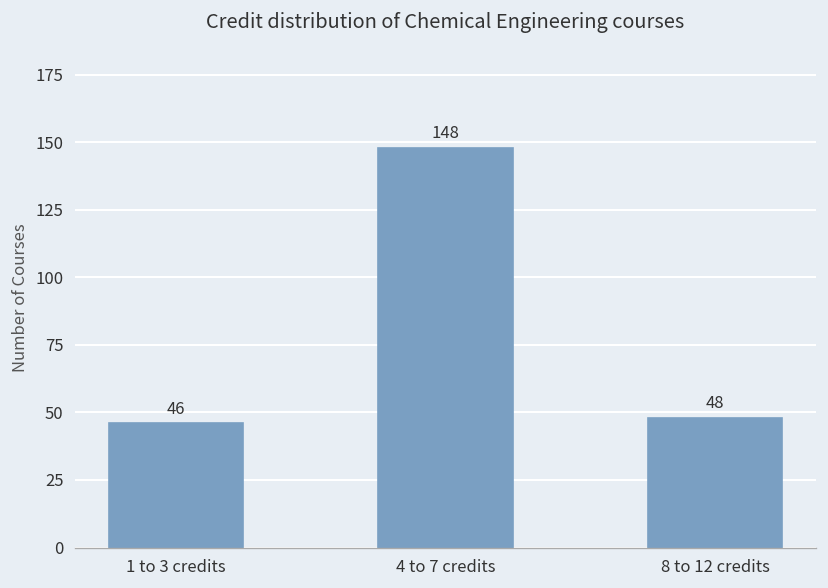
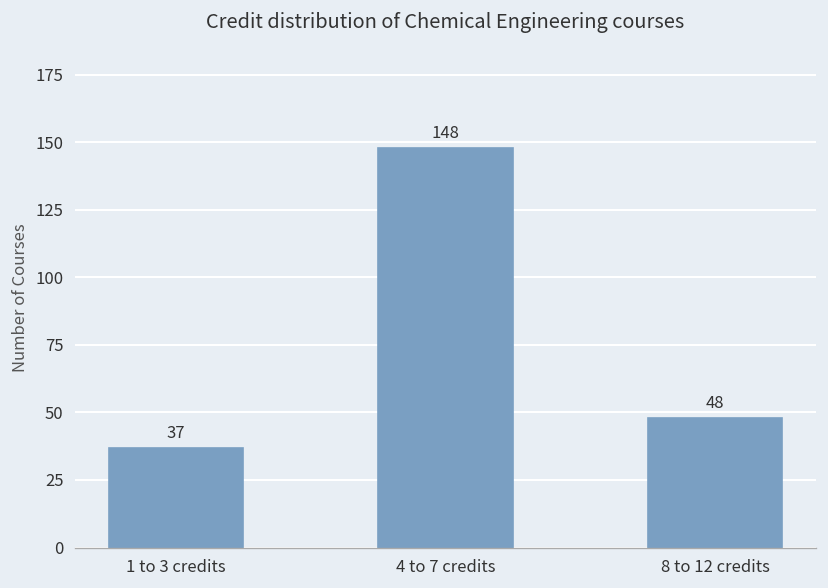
  {
-   "1 to 3 credits": 46,
+   "1 to 3 credits": 37,
    "4 to 7 credits": 148,
    "8 to 12 credits": 48
  }
